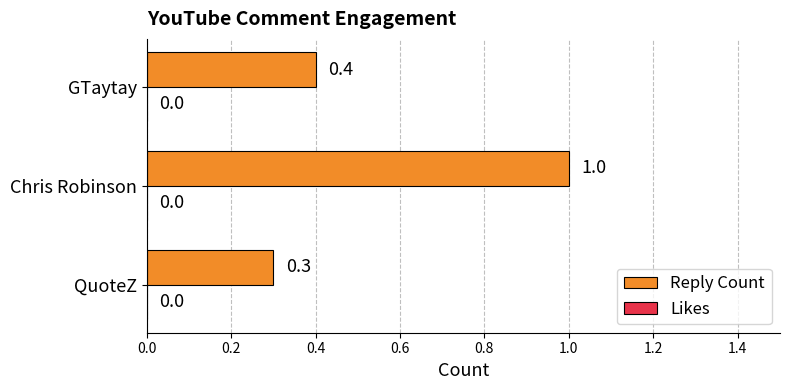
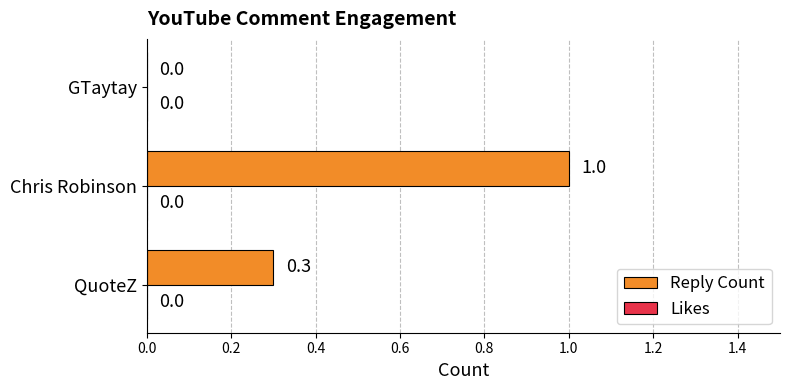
  {
    "Reply Count": {
-     "GTaytay": 0.4,
+     "GTaytay": 0.0,
      "Chris Robinson": 1.0,
      "QuoteZ": 0.3
    },
    "Likes": {
      "GTaytay": 0.0,
      "Chris Robinson": 0.0,
      "QuoteZ": 0.0
    }
  }
